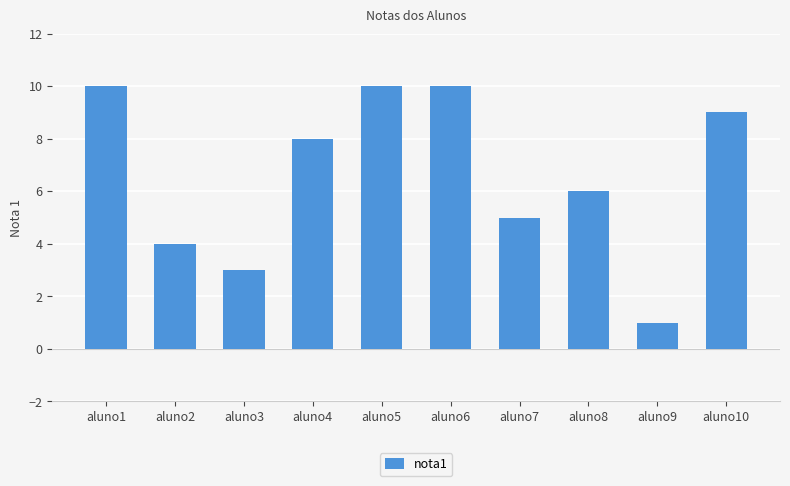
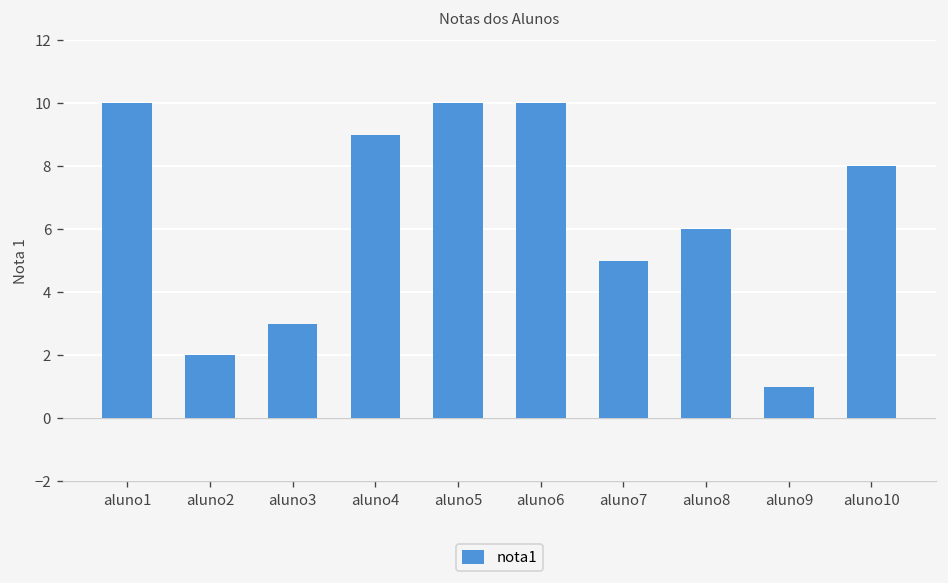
  {
    "aluno1": 10,
-   "aluno2": 4,
+   "aluno2": 2,
    "aluno3": 3,
-   "aluno4": 8,
+   "aluno4": 9,
    "aluno5": 10,
    "aluno6": 10,
    "aluno7": 5,
    "aluno8": 6,
    "aluno9": 1,
-   "aluno10": 9
+   "aluno10": 8
  }
